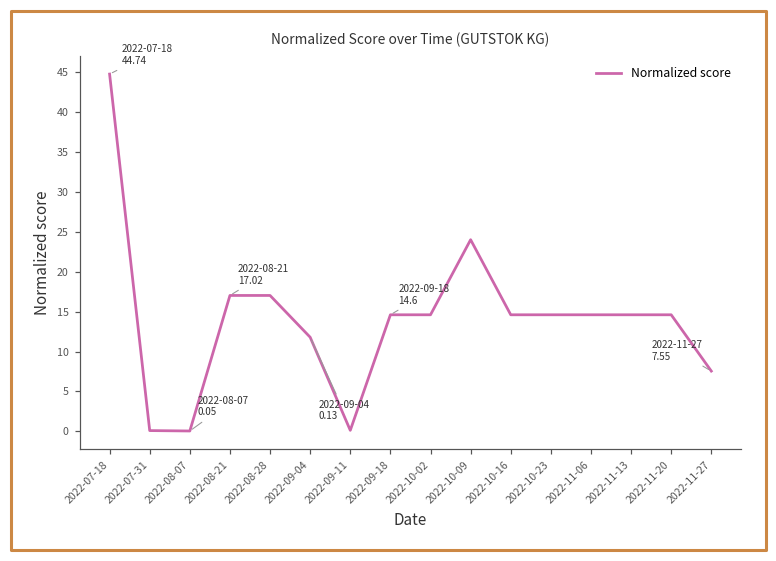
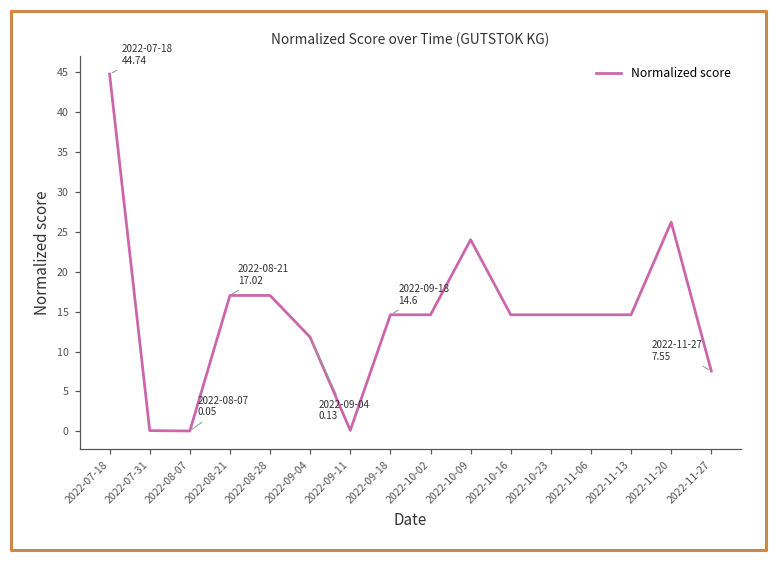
  {
    "2022-07-31": 0,
    "2022-10-09": 24,
    "2022-10-16": 15,
    "2022-10-23": 15,
    "2022-11-06": 15,
    "2022-11-13": 15,
-   "2022-11-20": 15
+   "2022-11-20": 26
  }
